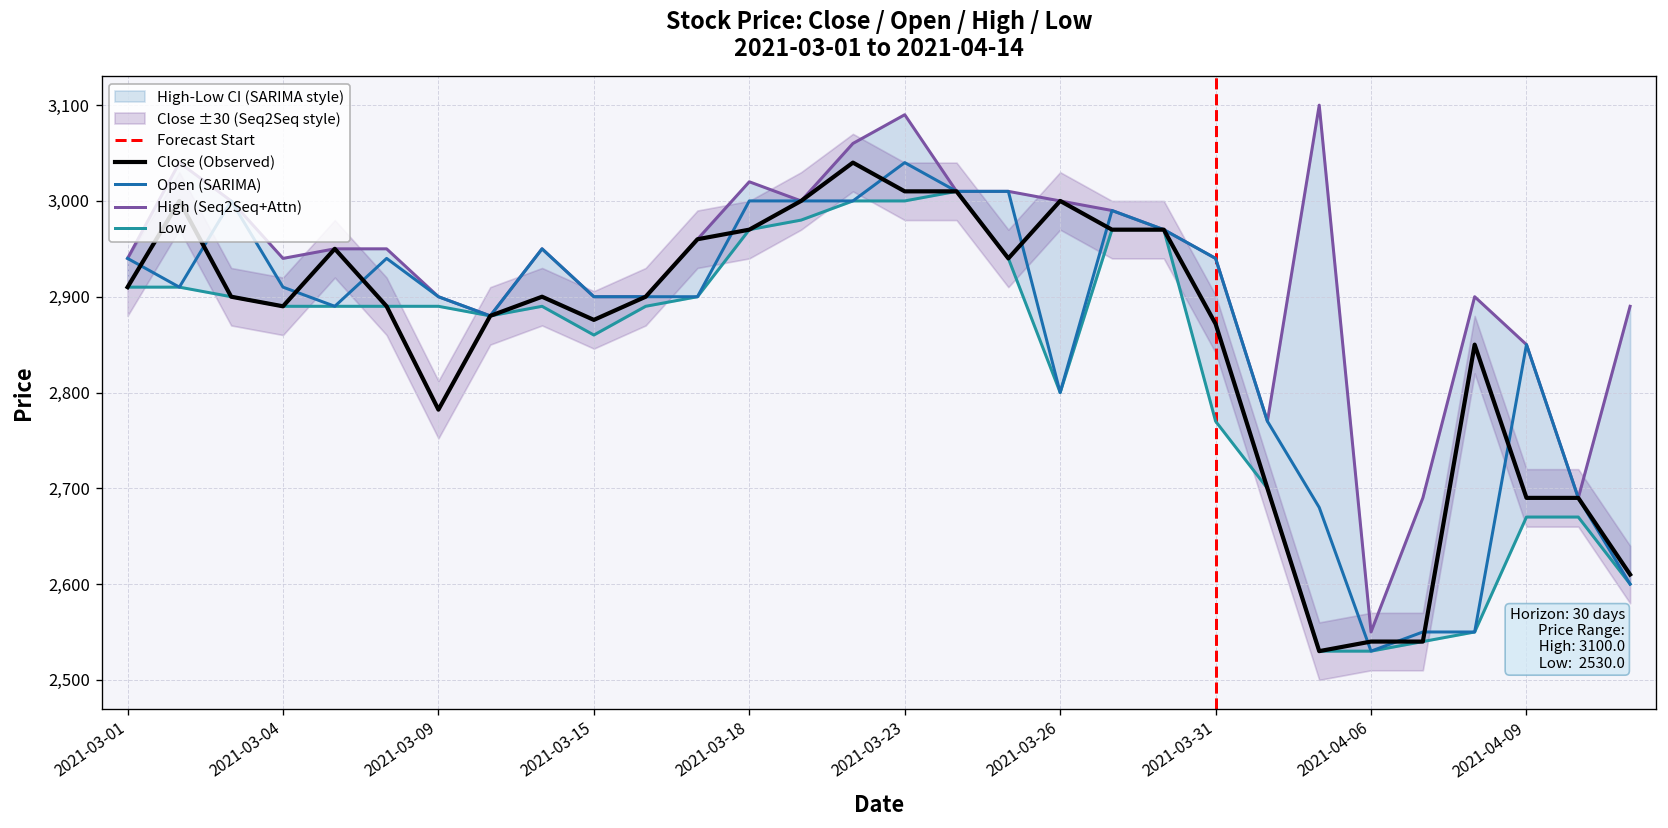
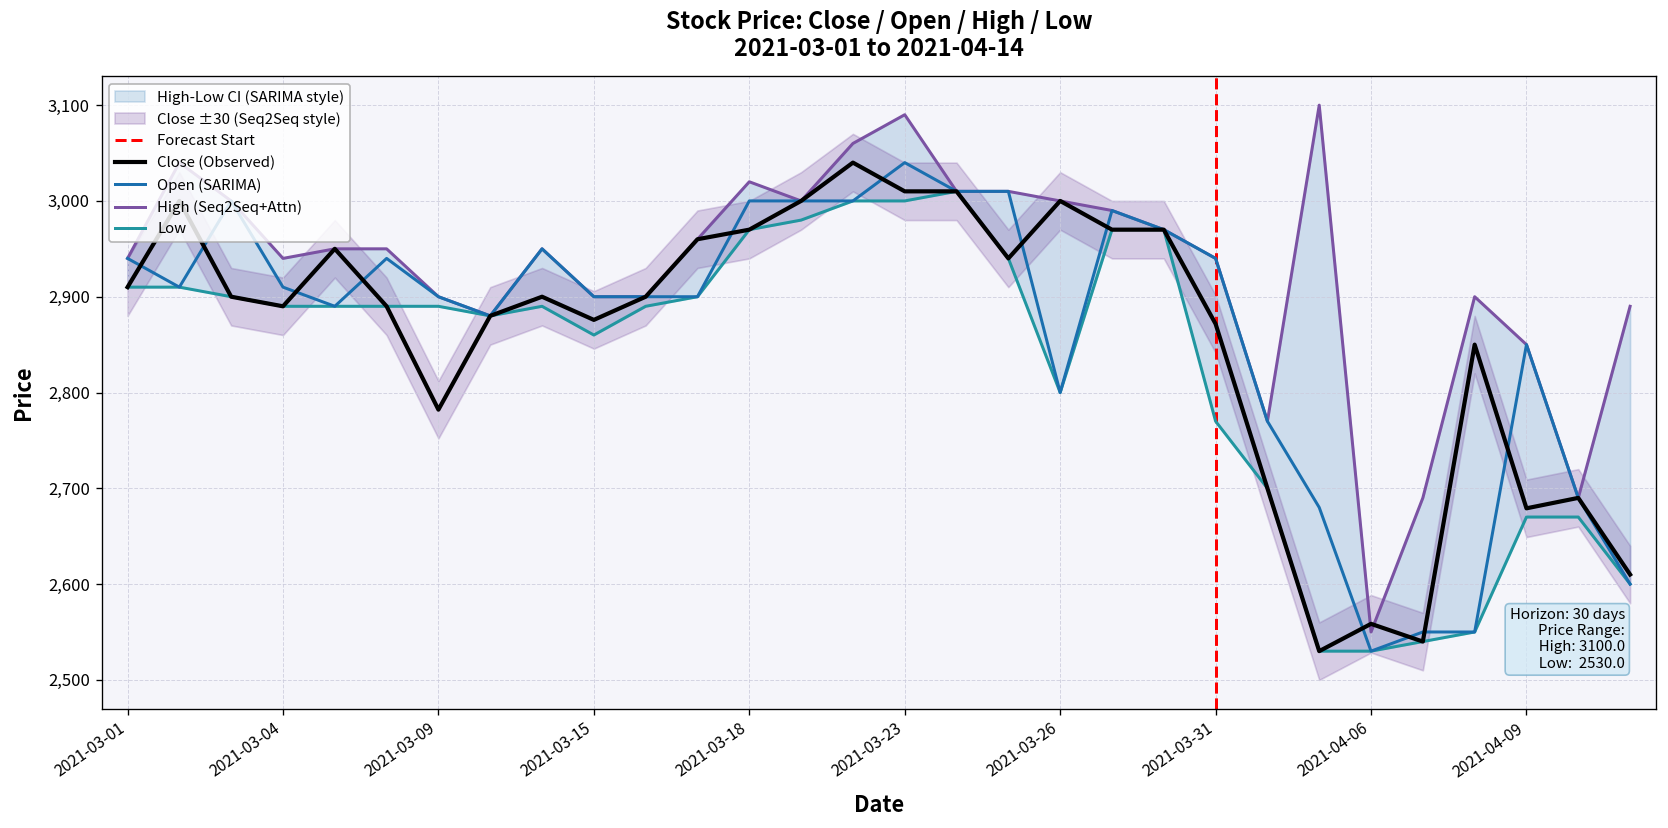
  {
    "Close (Observed)": {
      "2021-03-09": "2,780",
      "2021-03-15": "2,880",
      "2021-03-23": "3,010",
      "2021-03-31": "2,870",
-     "2021-04-06": "2,540",
-     "2021-04-09": "2,690"
+     "2021-04-06": "2,560",
+     "2021-04-09": "2,680"
    }
  }
